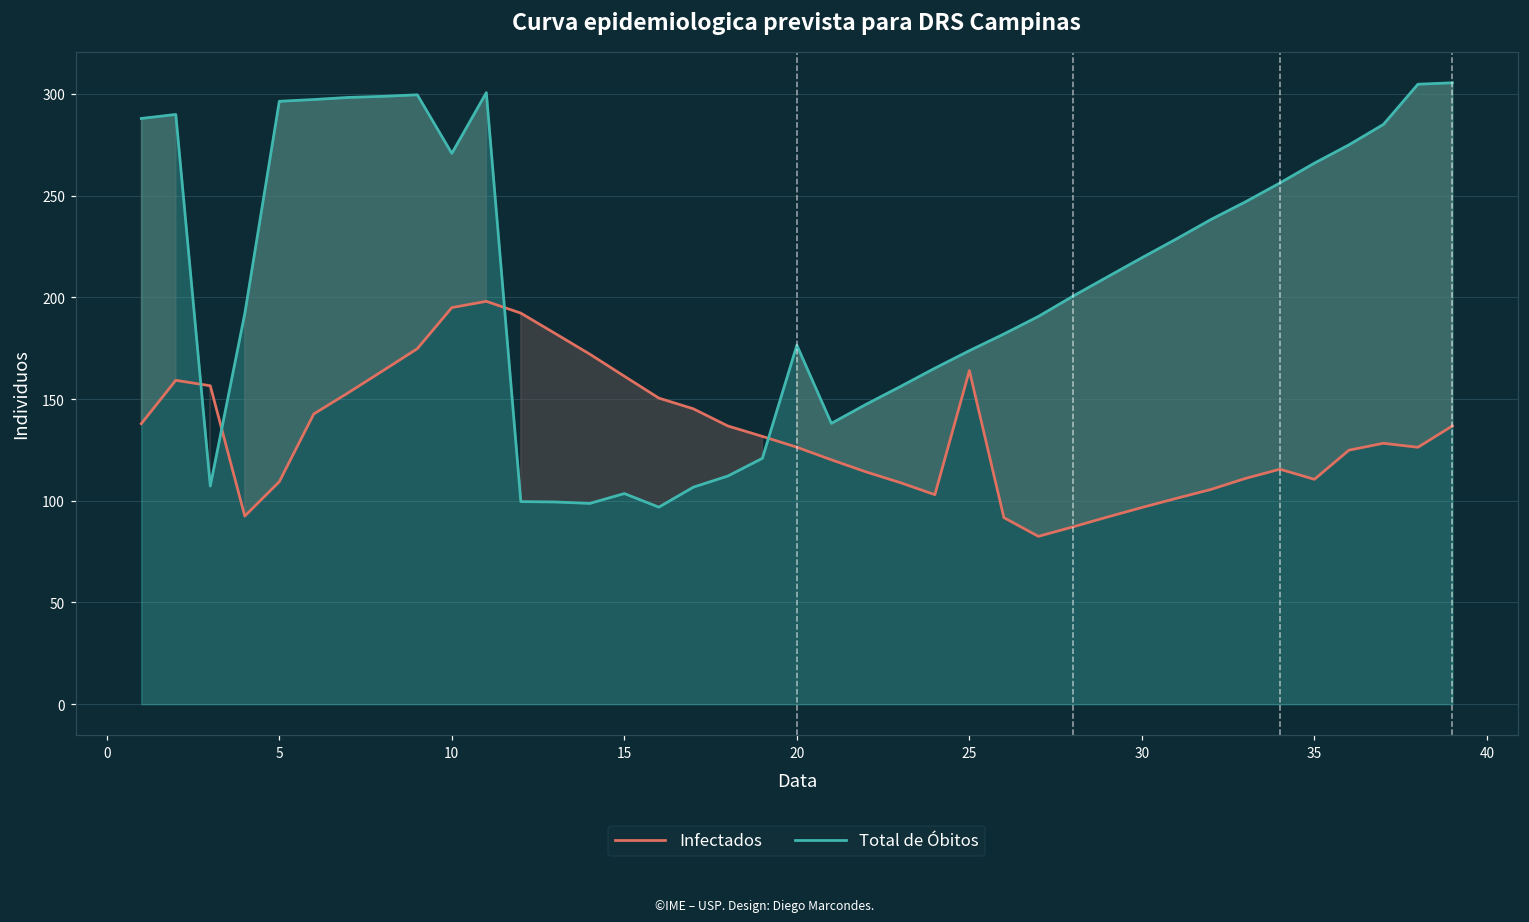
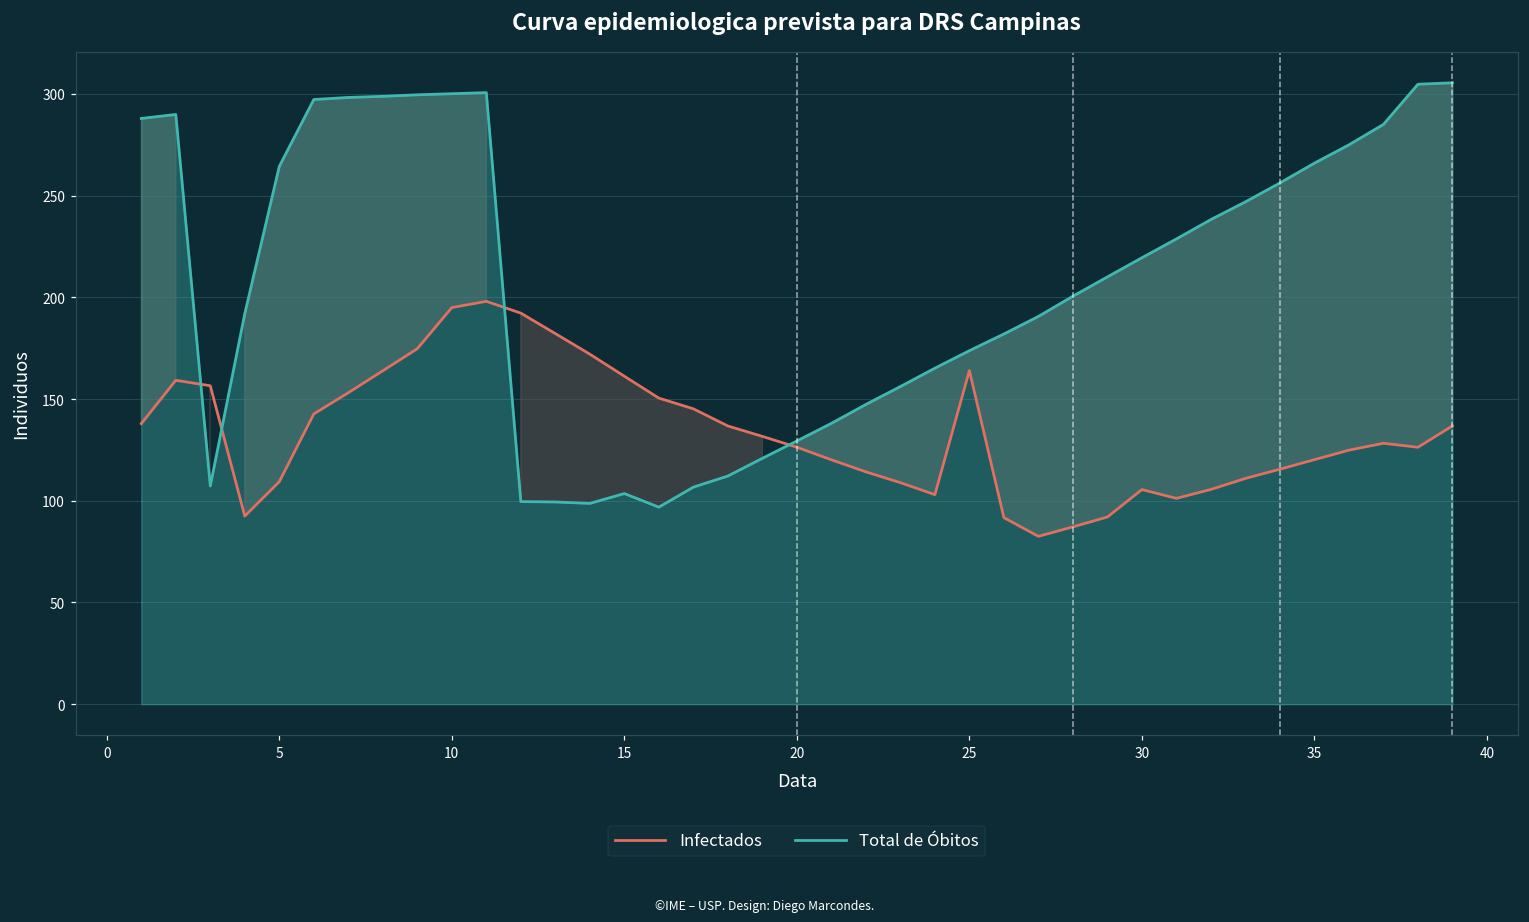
  {
    "Infectados": {
      "5": 109,
      "10": 195,
      "15": 161,
      "20": 126,
      "25": 164,
-     "30": 97,
-     "35": 111
+     "30": 106,
+     "35": 120
    },
    "Total de Óbitos": {
-     "5": 296,
-     "10": 271,
+     "5": 264,
+     "10": 300,
      "15": 104,
-     "20": 177,
+     "20": 129,
      "25": 174,
      "30": 220,
      "35": 266
    }
  }
